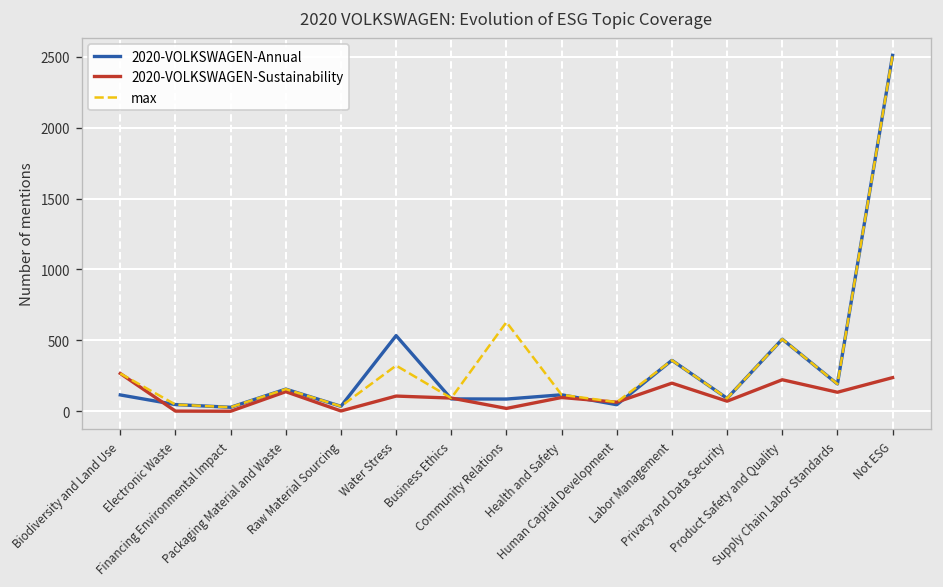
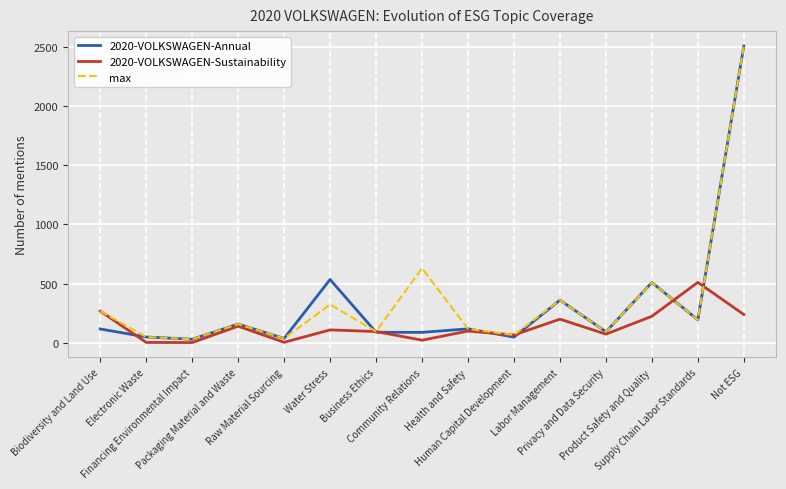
  {
    "2020-VOLKSWAGEN-Annual": {
      "Biodiversity and Land Use": 120,
      "Water Stress": 530,
      "Community Relations": 90
    },
    "2020-VOLKSWAGEN-Sustainability": {
      "Electronic Waste": 0,
      "Financing Environmental Impact": 0,
      "Raw Material Sourcing": 0,
      "Water Stress": 110,
      "Community Relations": 20,
      "Labor Management": 200,
      "Product Safety and Quality": 220,
-     "Supply Chain Labor Standards": 140,
+     "Supply Chain Labor Standards": 510,
      "Not ESG": 240
    },
    "max": {
      "Water Stress": 320,
      "Community Relations": 630
    }
  }
